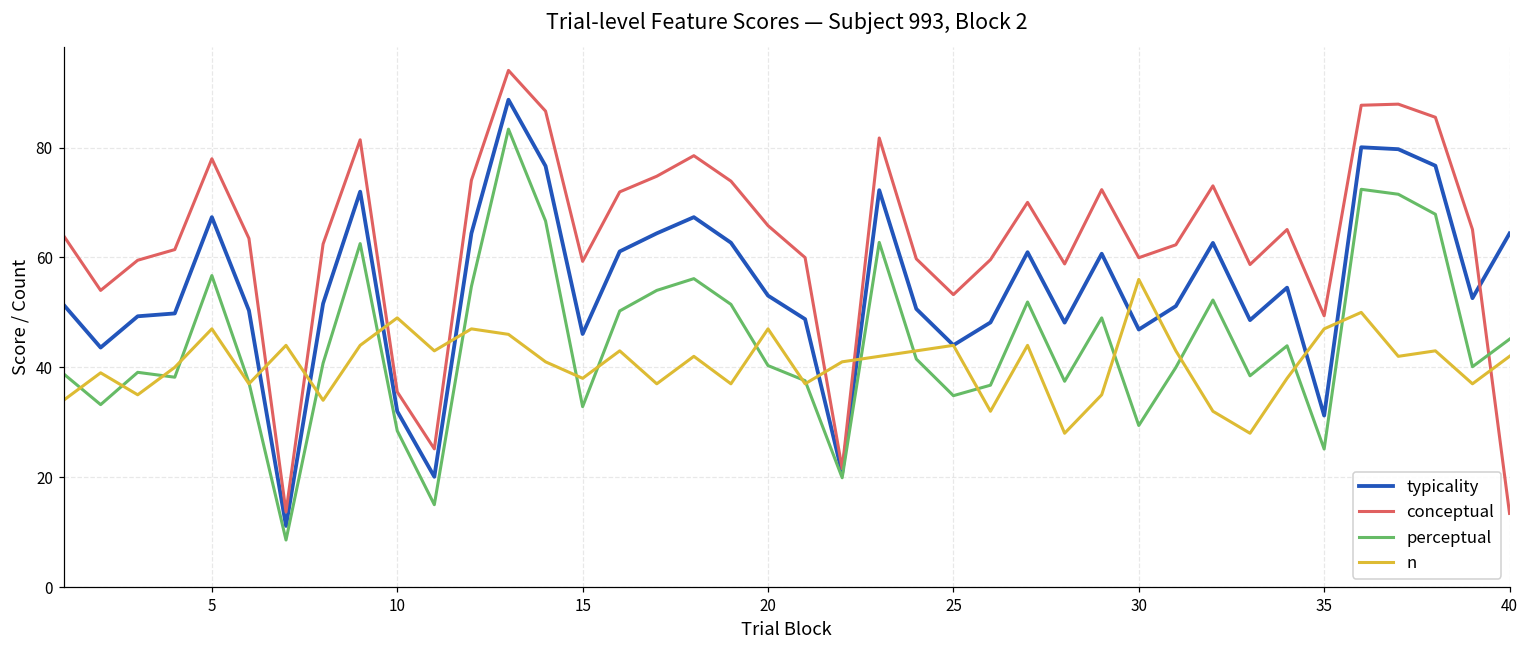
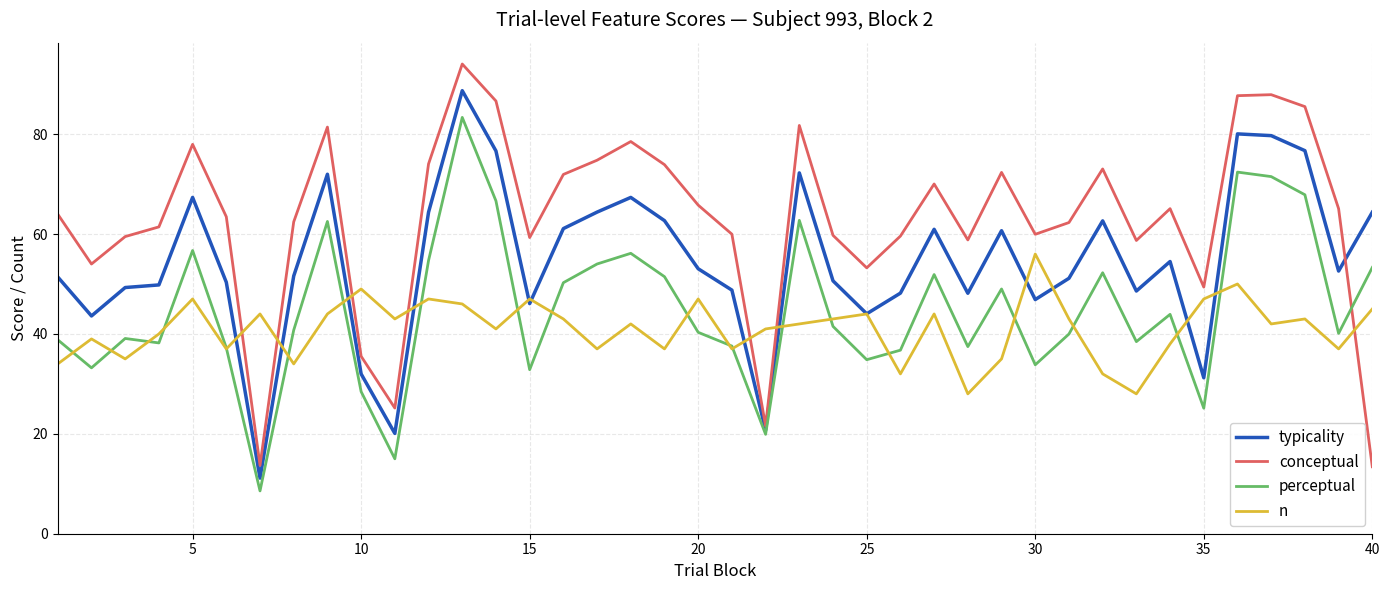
  {
    "typicality": {
      "5": 67,
      "10": 32,
      "15": 46,
      "20": 53,
      "30": 47,
      "35": 31,
      "40": 64
    },
    "conceptual": {
      "5": 78,
      "10": 36,
      "15": 59,
      "20": 66,
      "25": 53,
      "30": 60,
      "35": 49,
      "40": 13
    },
    "perceptual": {
      "5": 57,
      "10": 28,
      "15": 33,
      "20": 40,
      "25": 35,
-     "30": 29,
+     "30": 34,
      "35": 25,
-     "40": 45
+     "40": 53
    },
    "n": {
      "5": 47,
      "10": 49,
-     "15": 38,
+     "15": 47,
      "20": 47,
      "30": 56,
      "35": 47,
-     "40": 42
+     "40": 45
    }
  }
